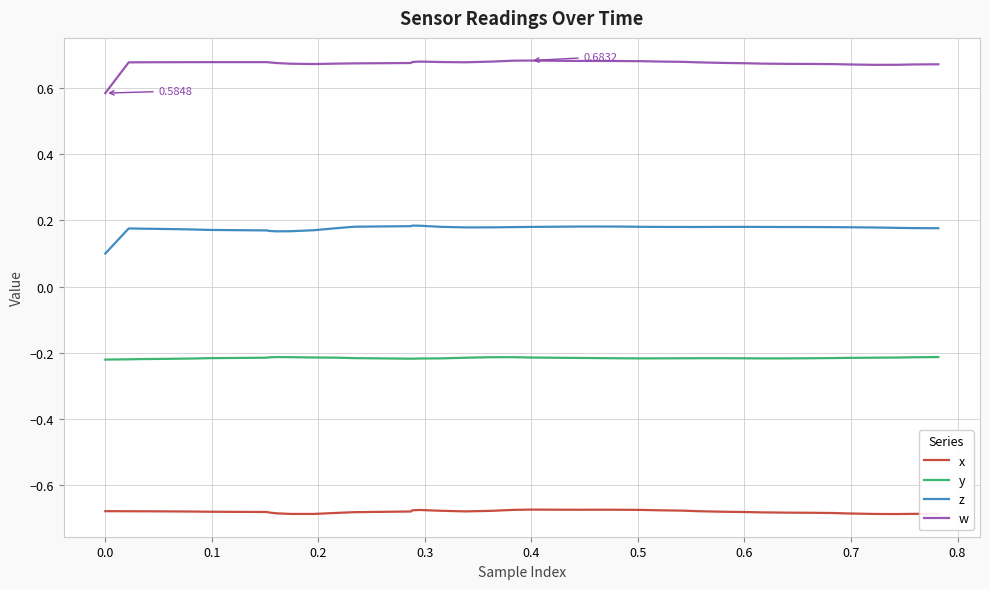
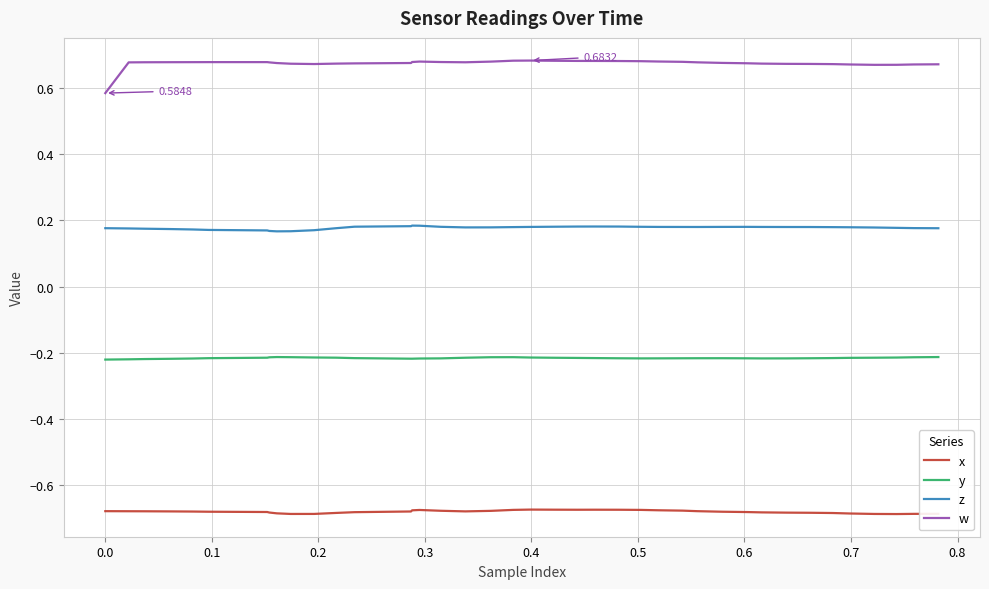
  {
    "x": {
      "0.0": -0.68
    },
    "y": {
      "0.0": -0.22
    },
    "z": {
-     "0.0": 0.10
+     "0.0": 0.18
    },
    "w": {
      "0.0": 0.5848
    }
  }
